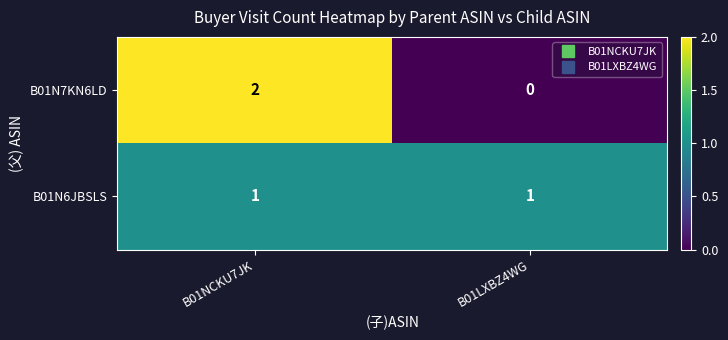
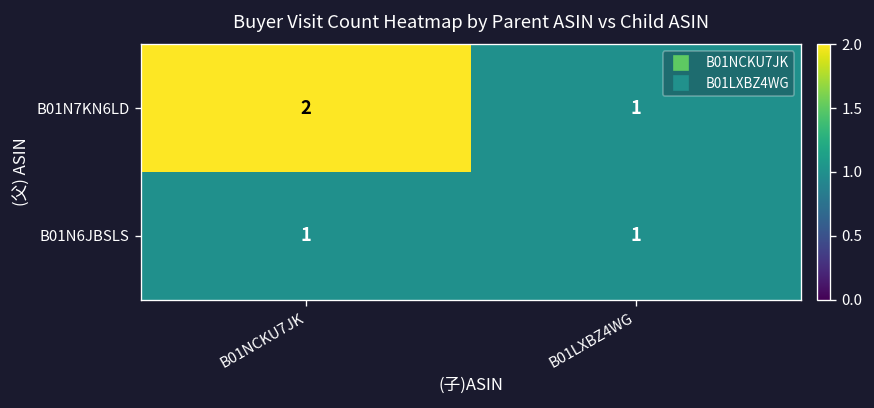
  {
    "B01N7KN6LD": {
      "B01NCKU7JK": 2,
-     "B01LXBZ4WG": 0
+     "B01LXBZ4WG": 1
    },
    "B01N6JBSLS": {
      "B01NCKU7JK": 1,
      "B01LXBZ4WG": 1
    }
  }
